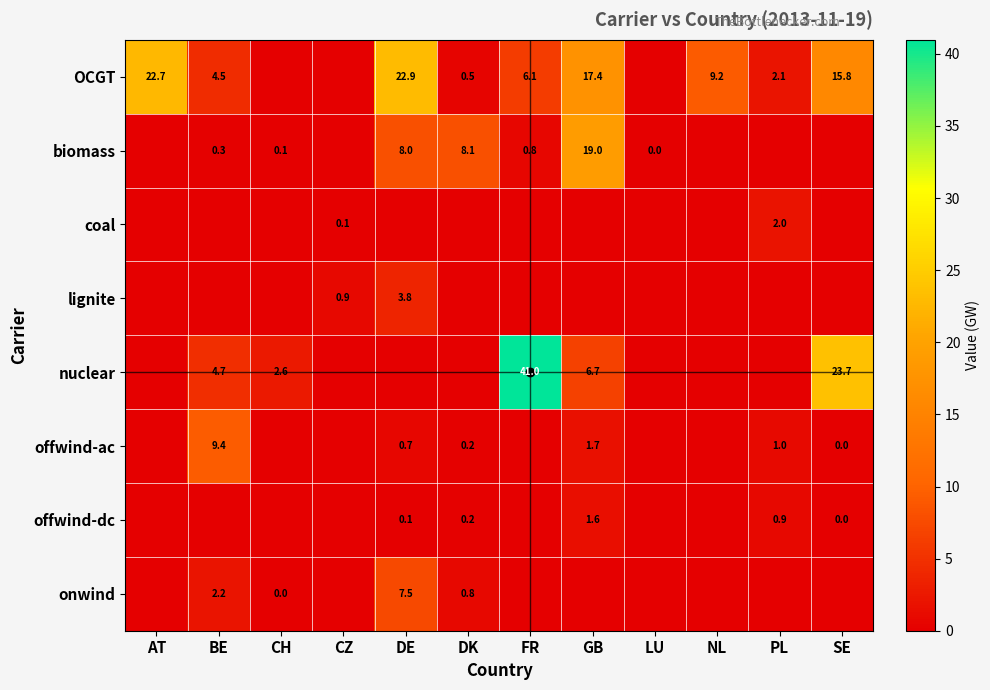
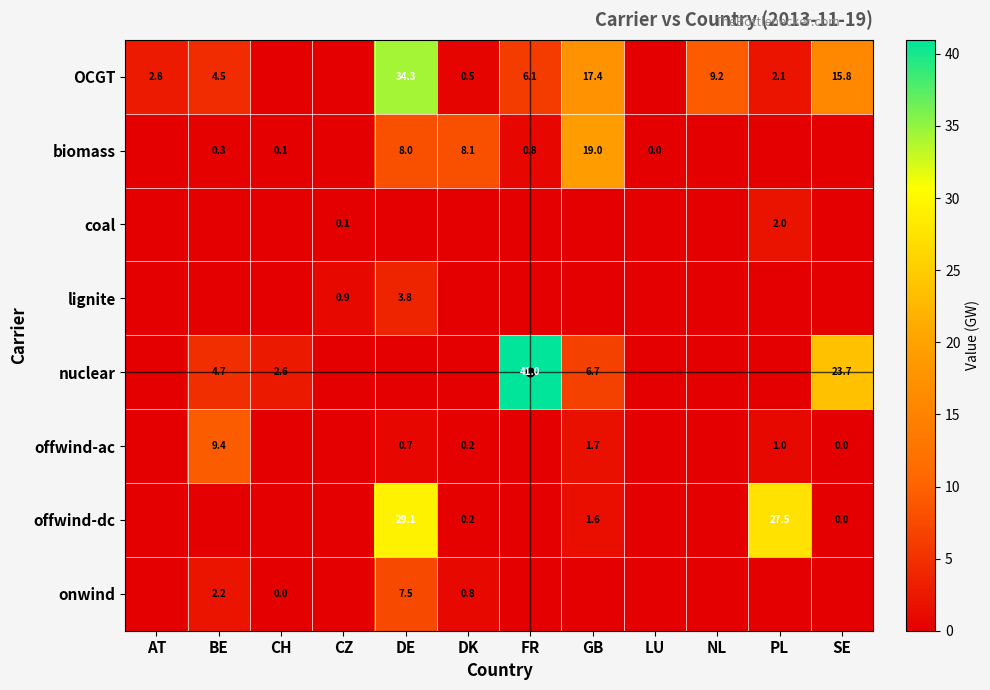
  {
    "OCGT": {
-     "AT": 22.7,
+     "AT": 2.8,
      "BE": 4.5,
-     "DE": 22.9,
+     "DE": 34.3,
      "DK": 0.5,
      "FR": 6.1,
      "GB": 17.4,
      "NL": 9.2,
      "PL": 2.1,
      "SE": 15.8
    },
    "biomass": {
      "BE": 0.3,
      "CH": 0.1,
      "DE": 8.0,
      "DK": 8.1,
      "FR": 0.8,
      "GB": 19.0,
      "LU": 0.0
    },
    "coal": {
      "CZ": 0.1,
      "PL": 2.0
    },
    "lignite": {
      "CZ": 0.9,
      "DE": 3.8
    },
    "nuclear": {
      "BE": 4.7,
      "CH": 2.6,
      "GB": 6.7,
      "SE": 23.7
    },
    "offwind-ac": {
      "BE": 9.4,
      "DE": 0.7,
      "DK": 0.2,
      "GB": 1.7,
      "PL": 1.0,
      "SE": 0.0
    },
    "offwind-dc": {
-     "DE": 0.1,
+     "DE": 29.1,
      "DK": 0.2,
      "GB": 1.6,
-     "PL": 0.9,
+     "PL": 27.5,
      "SE": 0.0
    },
    "onwind": {
      "BE": 2.2,
      "CH": 0.0,
      "DE": 7.5,
      "DK": 0.8
    }
  }
